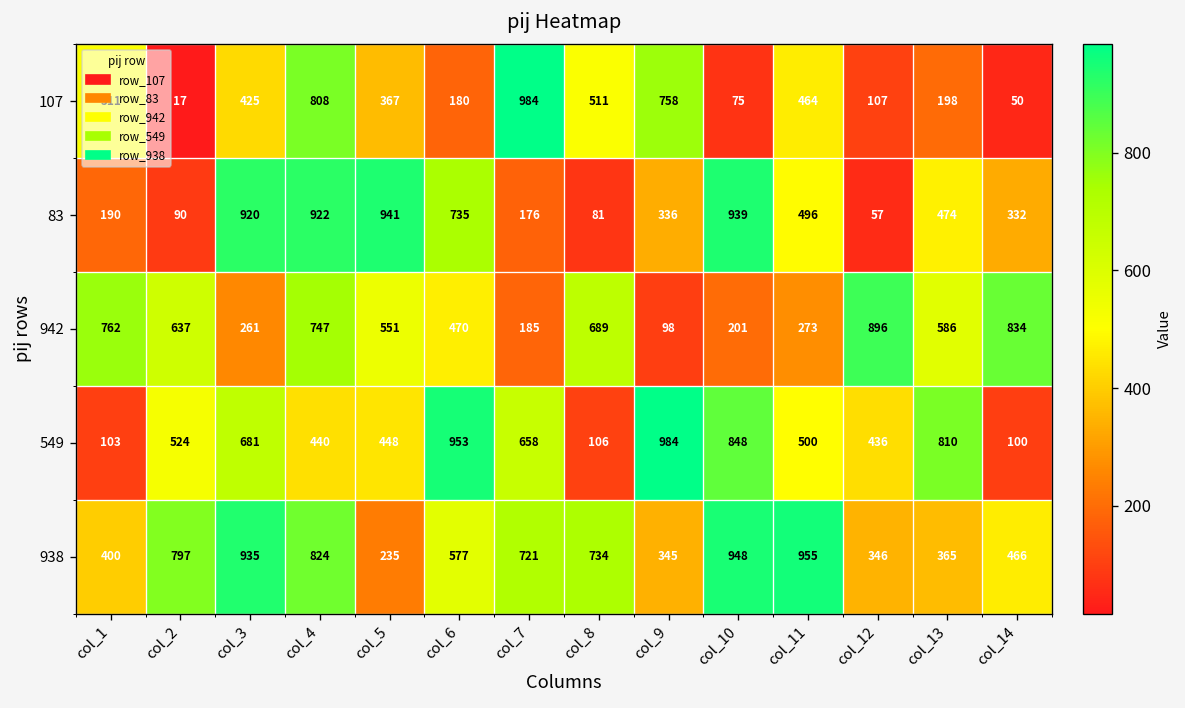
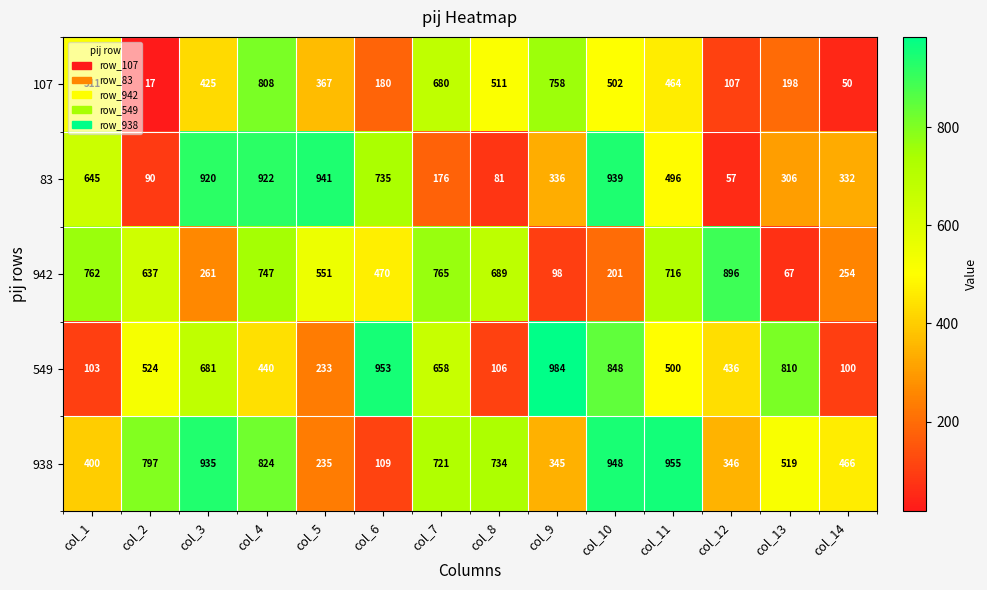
  {
    "107": {
      "col_2": 17,
      "col_3": 425,
      "col_4": 808,
      "col_5": 367,
      "col_6": 180,
-     "col_7": 984,
+     "col_7": 680,
      "col_8": 511,
      "col_9": 758,
-     "col_10": 75,
+     "col_10": 502,
      "col_11": 464,
      "col_12": 107,
      "col_13": 198,
      "col_14": 50
    },
    "83": {
-     "col_1": 190,
+     "col_1": 645,
      "col_2": 90,
      "col_3": 920,
      "col_4": 922,
      "col_5": 941,
      "col_6": 735,
      "col_7": 176,
      "col_8": 81,
      "col_9": 336,
      "col_10": 939,
      "col_11": 496,
      "col_12": 57,
-     "col_13": 474,
+     "col_13": 306,
      "col_14": 332
    },
    "942": {
      "col_1": 762,
      "col_2": 637,
      "col_3": 261,
      "col_4": 747,
      "col_5": 551,
      "col_6": 470,
-     "col_7": 185,
+     "col_7": 765,
      "col_8": 689,
      "col_9": 98,
      "col_10": 201,
-     "col_11": 273,
+     "col_11": 716,
      "col_12": 896,
-     "col_13": 586,
-     "col_14": 834
+     "col_13": 67,
+     "col_14": 254
    },
    "549": {
      "col_1": 103,
      "col_2": 524,
      "col_3": 681,
      "col_4": 440,
-     "col_5": 448,
+     "col_5": 233,
      "col_6": 953,
      "col_7": 658,
      "col_8": 106,
      "col_9": 984,
      "col_10": 848,
      "col_11": 500,
      "col_12": 436,
      "col_13": 810,
      "col_14": 100
    },
    "938": {
      "col_1": 400,
      "col_2": 797,
      "col_3": 935,
      "col_4": 824,
      "col_5": 235,
-     "col_6": 577,
+     "col_6": 109,
      "col_7": 721,
      "col_8": 734,
      "col_9": 345,
      "col_10": 948,
      "col_11": 955,
      "col_12": 346,
-     "col_13": 365,
+     "col_13": 519,
      "col_14": 466
    }
  }
